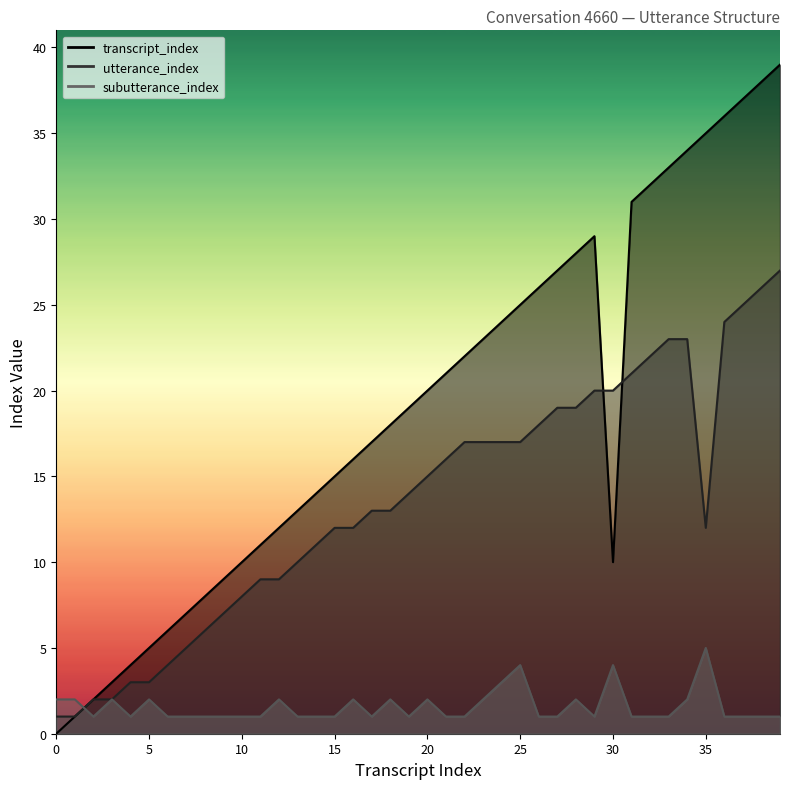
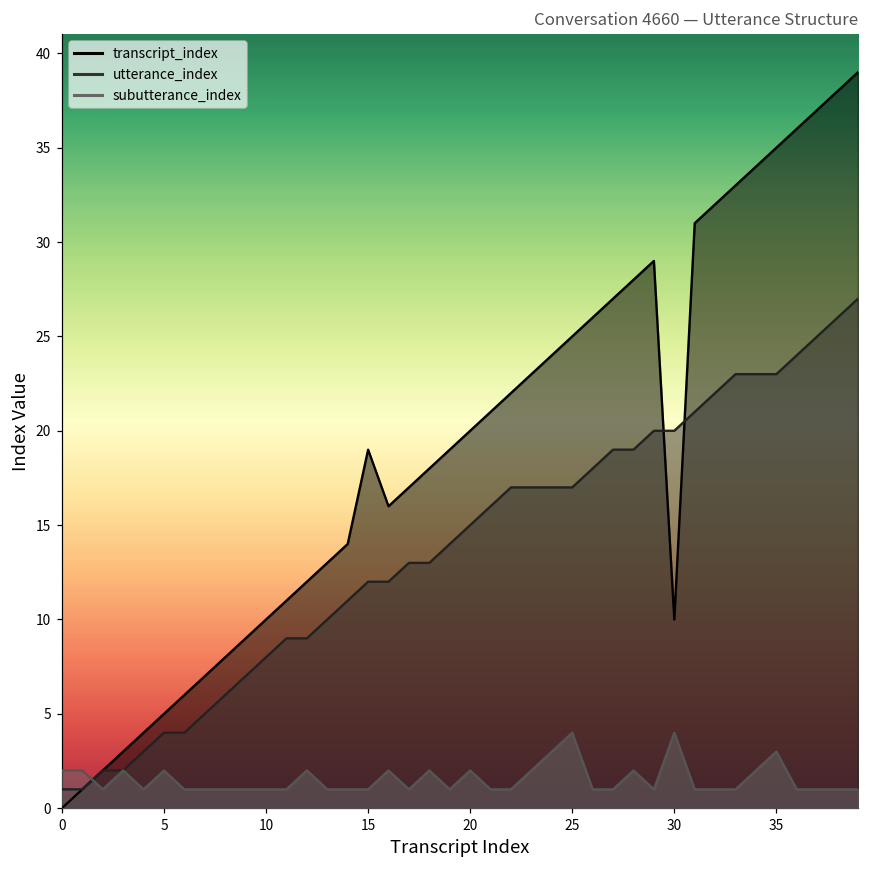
  {
    "transcript_index": {
      "0": 0,
      "5": 5,
      "10": 10,
-     "15": 15,
+     "15": 19,
      "20": 20,
      "25": 25,
      "30": 10,
      "35": 35
    },
    "utterance_index": {
      "0": 1,
-     "5": 3,
+     "5": 4,
      "10": 8,
      "15": 12,
      "20": 15,
      "25": 17,
      "30": 20,
-     "35": 12
+     "35": 23
    },
    "subutterance_index": {
      "0": 2,
      "5": 2,
      "10": 1,
      "15": 1,
      "20": 2,
      "25": 4,
      "30": 4,
-     "35": 5
+     "35": 3
    }
  }
